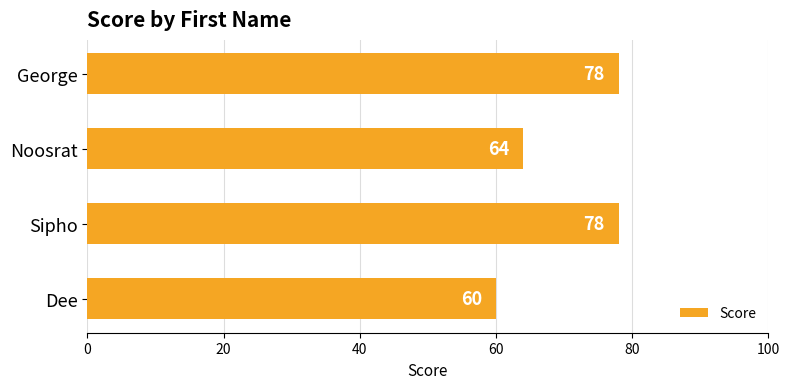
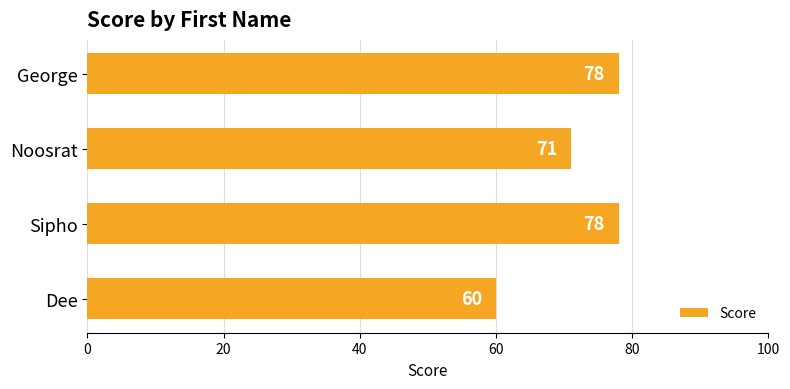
  {
    "George": 78,
-   "Noosrat": 64,
+   "Noosrat": 71,
    "Sipho": 78,
    "Dee": 60
  }
